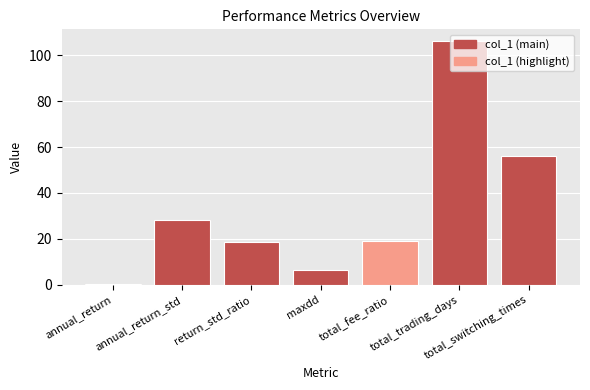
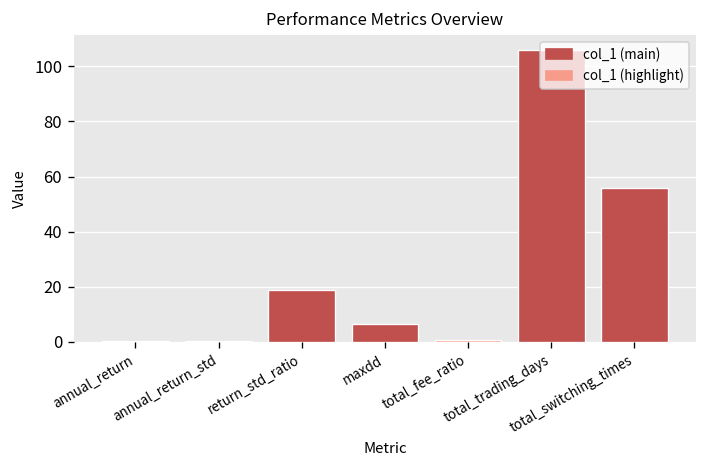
  {
-   "annual_return_std": 28,
+   "annual_return_std": 0,
    "return_std_ratio": 19,
    "maxdd": 6,
-   "total_fee_ratio": 19,
+   "total_fee_ratio": 1,
    "total_switching_times": 56
  }
